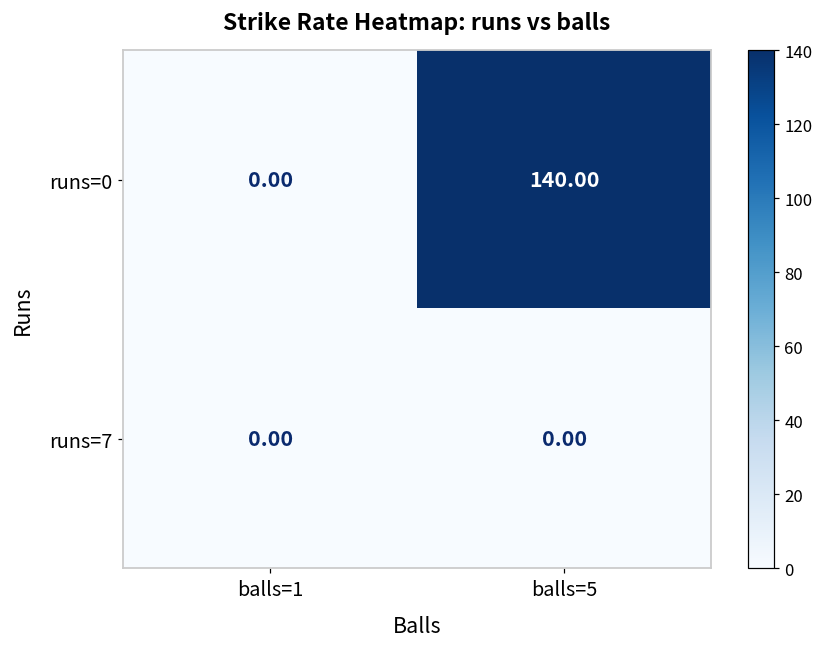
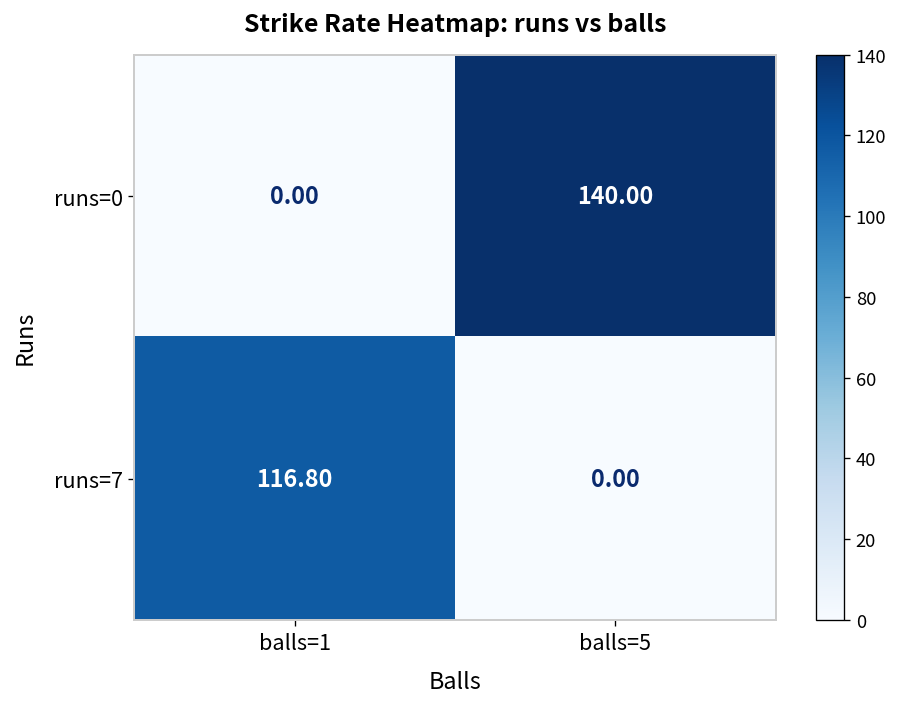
  {
    "runs=0": {
      "balls=1": 0.00,
      "balls=5": 140.00
    },
    "runs=7": {
-     "balls=1": 0.00,
+     "balls=1": 116.80,
      "balls=5": 0.00
    }
  }
